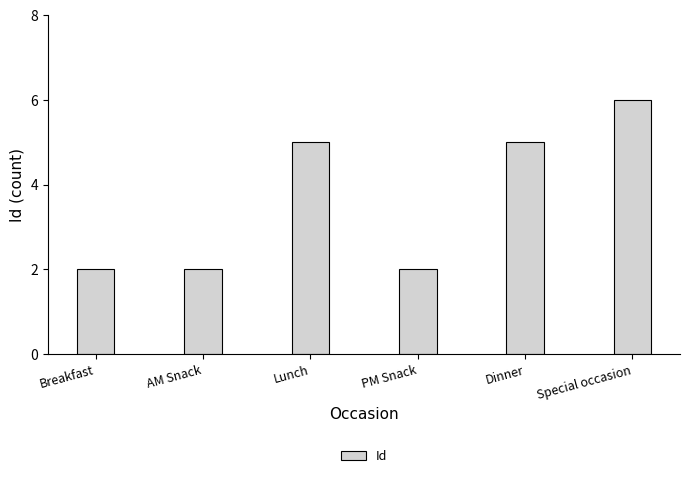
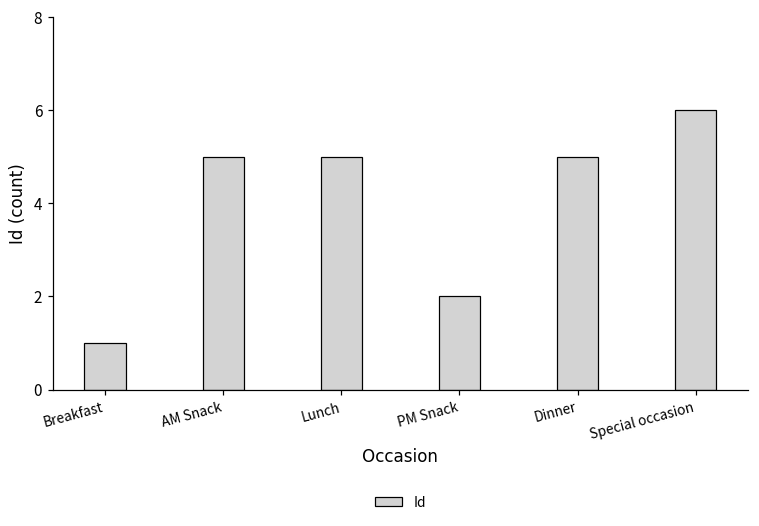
  {
-   "Breakfast": 2,
-   "AM Snack": 2,
+   "Breakfast": 1,
+   "AM Snack": 5,
    "Lunch": 5,
    "PM Snack": 2,
    "Dinner": 5,
    "Special occasion": 6
  }
